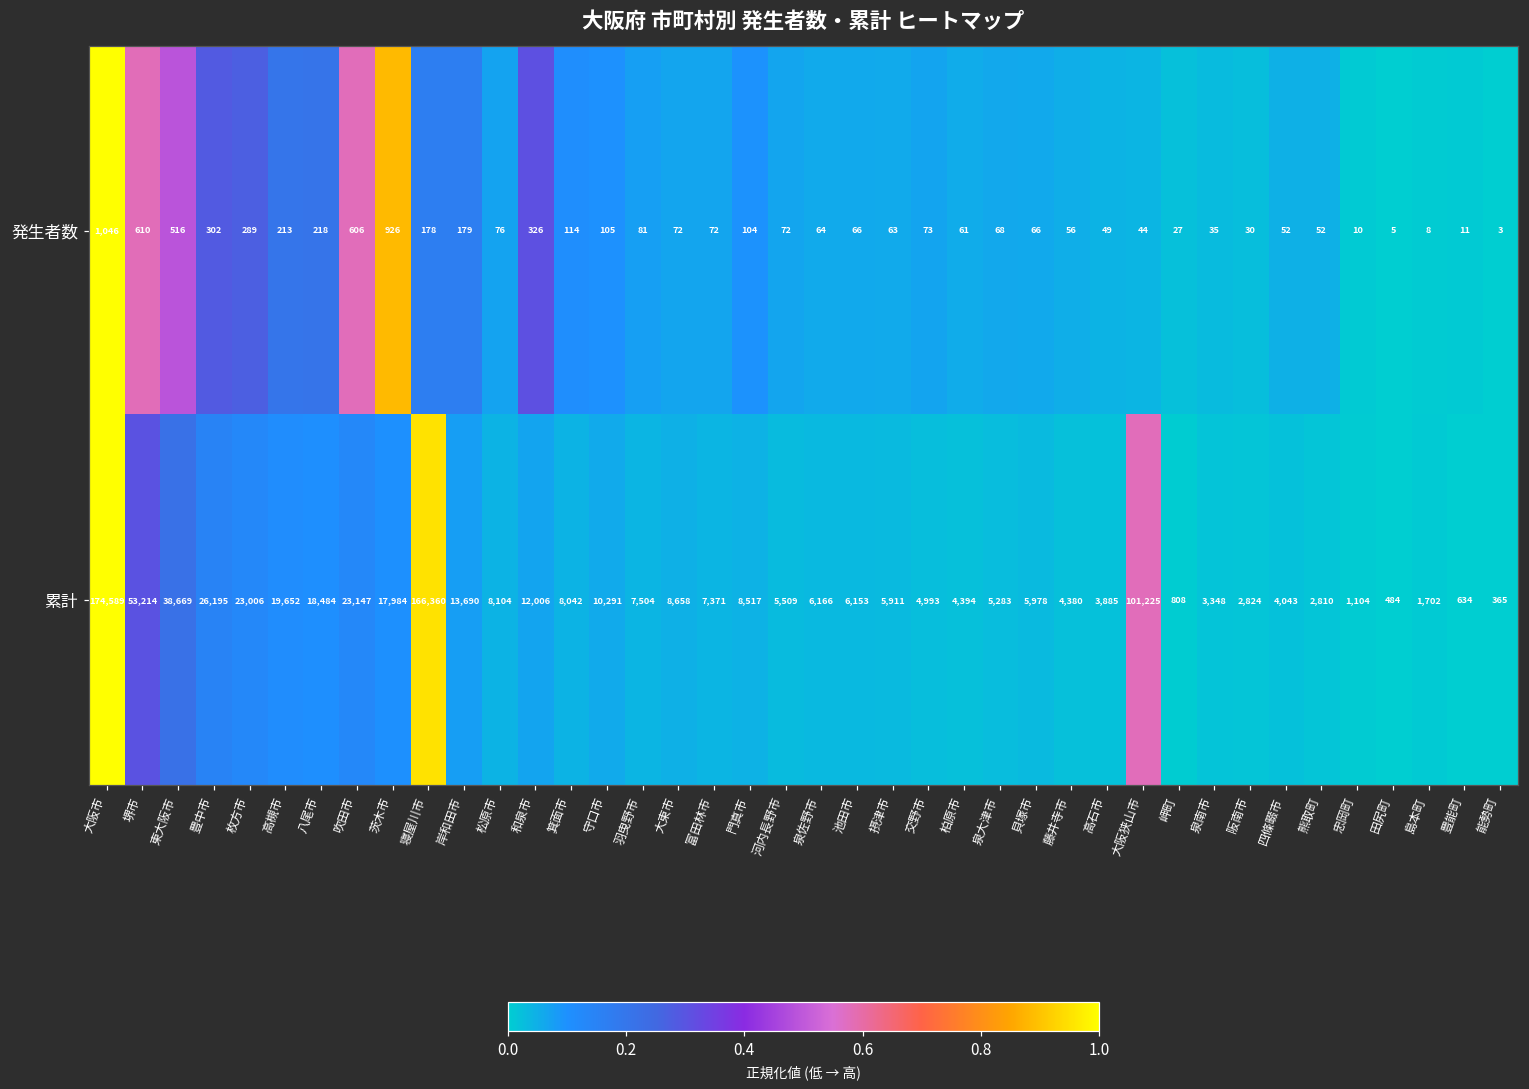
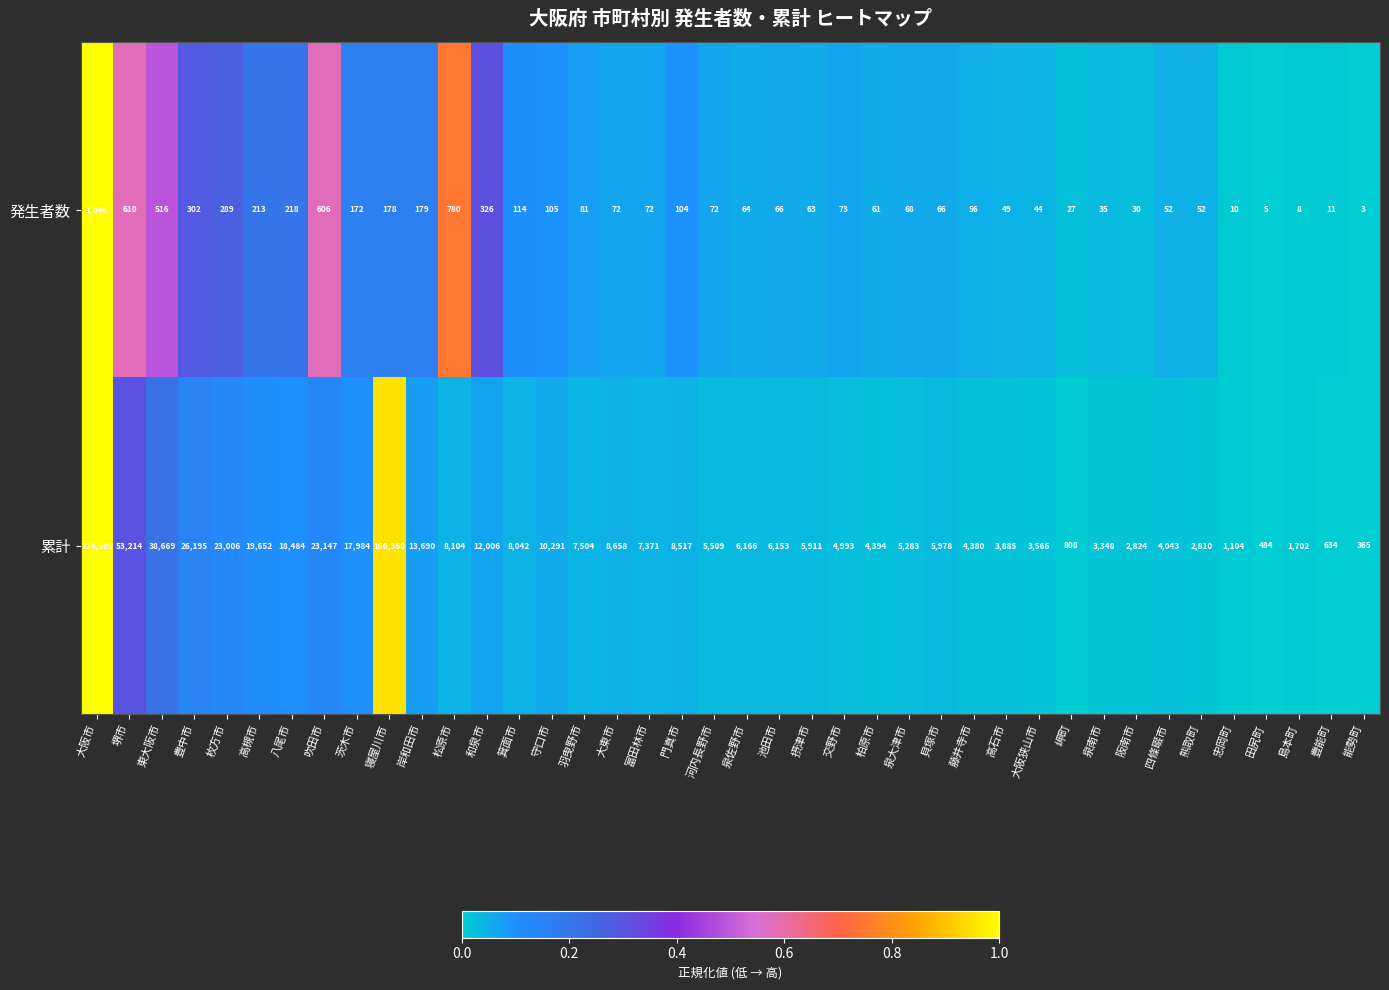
  {
    "発生者数": {
      "大阪市": "1,046",
      "堺市": "610",
      "東大阪市": "516",
      "豊中市": "302",
      "枚方市": "289",
      "高槻市": "213",
      "八尾市": "218",
      "吹田市": "606",
-     "茨木市": "926",
+     "茨木市": "172",
      "寝屋川市": "178",
      "岸和田市": "179",
-     "松原市": "76",
+     "松原市": "780",
      "和泉市": "326",
      "箕面市": "114",
      "守口市": "105",
      "羽曳野市": "81",
      "大東市": "72",
      "富田林市": "72",
      "門真市": "104",
      "河内長野市": "72",
      "泉佐野市": "64",
      "池田市": "66",
      "摂津市": "63",
      "交野市": "73",
      "柏原市": "61",
      "泉大津市": "68",
      "貝塚市": "66",
      "藤井寺市": "56",
      "高石市": "49",
      "大阪狭山市": "44",
      "岬町": "27",
      "泉南市": "35",
      "阪南市": "30",
      "四條畷市": "52",
      "熊取町": "52",
      "忠岡町": "10",
      "田尻町": "5",
      "島本町": "8",
      "豊能町": "11",
      "能勢町": "3"
    },
    "累計": {
      "大阪市": "174,589",
      "堺市": "53,214",
      "東大阪市": "38,669",
      "豊中市": "26,195",
      "枚方市": "23,006",
      "高槻市": "19,652",
      "八尾市": "18,484",
      "吹田市": "23,147",
      "茨木市": "17,984",
      "寝屋川市": "166,360",
      "岸和田市": "13,690",
      "松原市": "8,104",
      "和泉市": "12,006",
      "箕面市": "8,042",
      "守口市": "10,291",
      "羽曳野市": "7,504",
      "大東市": "8,658",
      "富田林市": "7,371",
      "門真市": "8,517",
      "河内長野市": "5,509",
      "泉佐野市": "6,166",
      "池田市": "6,153",
      "摂津市": "5,911",
      "交野市": "4,993",
      "柏原市": "4,394",
      "泉大津市": "5,283",
      "貝塚市": "5,978",
      "藤井寺市": "4,380",
      "高石市": "3,885",
-     "大阪狭山市": "101,225",
+     "大阪狭山市": "3,566",
      "岬町": "808",
      "泉南市": "3,348",
      "阪南市": "2,824",
      "四條畷市": "4,043",
      "熊取町": "2,810",
      "忠岡町": "1,104",
      "田尻町": "484",
      "島本町": "1,702",
      "豊能町": "634",
      "能勢町": "365"
    }
  }
